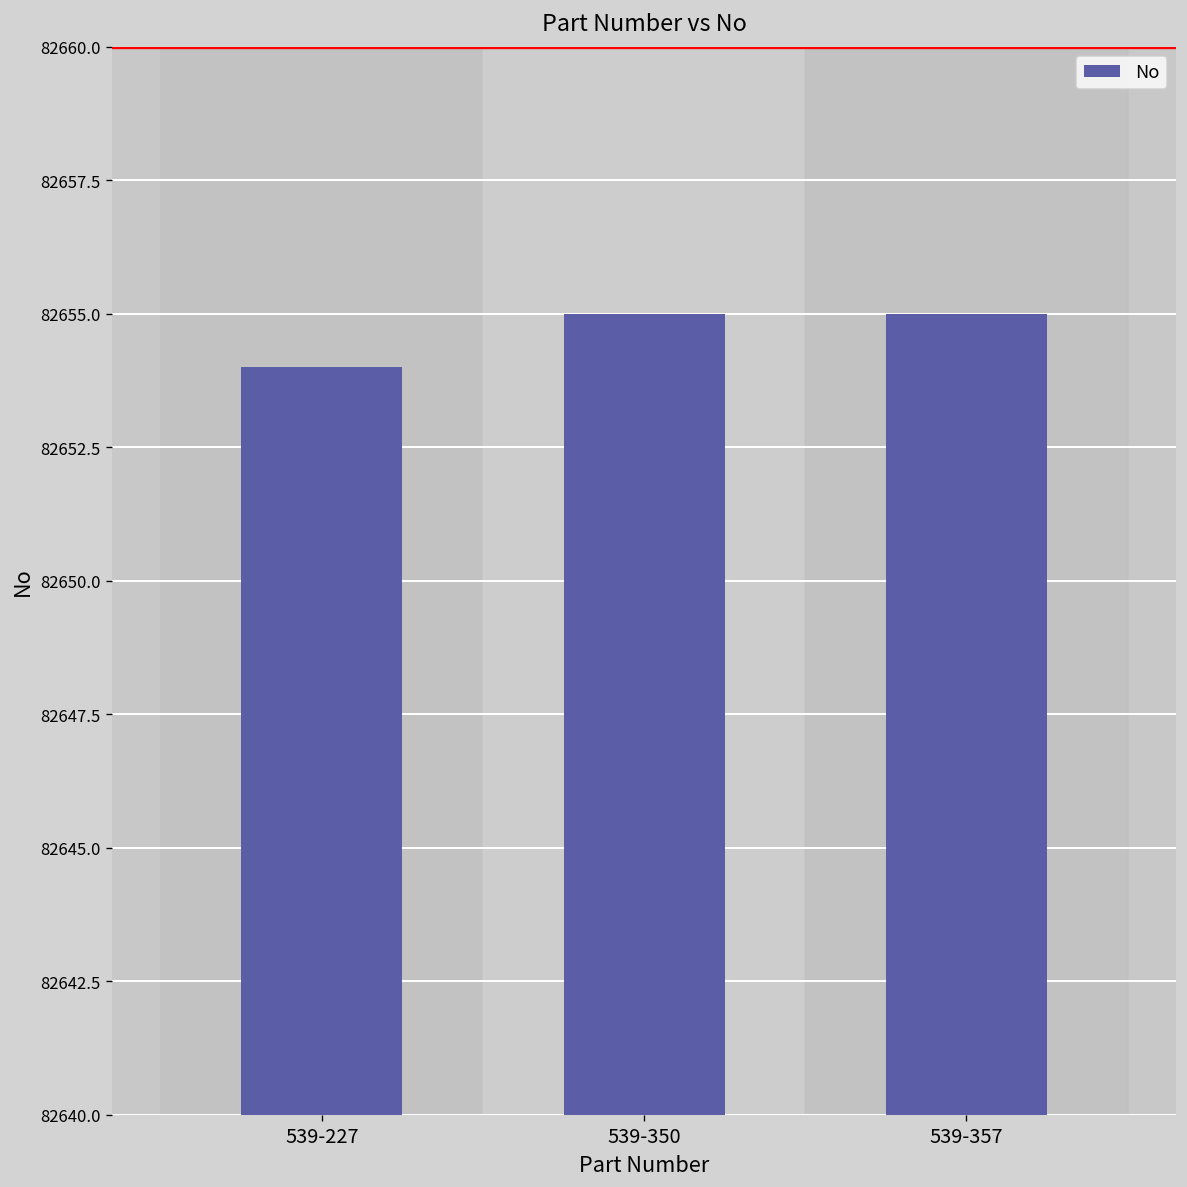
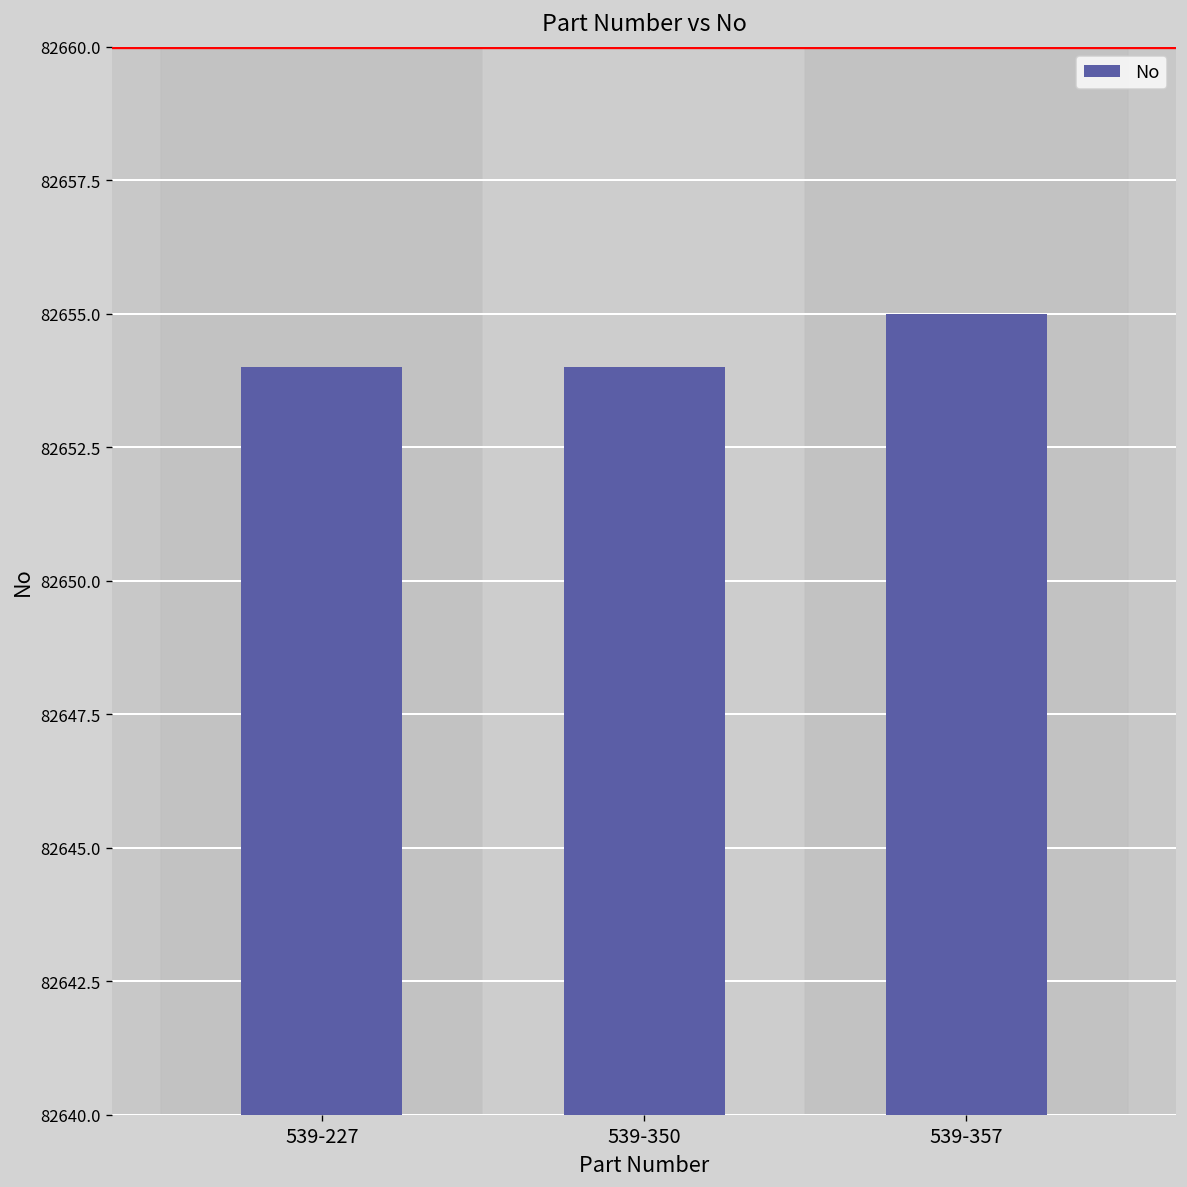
  {
    "539-227": 82654,
-   "539-350": 82655,
+   "539-350": 82654,
    "539-357": 82655
  }
